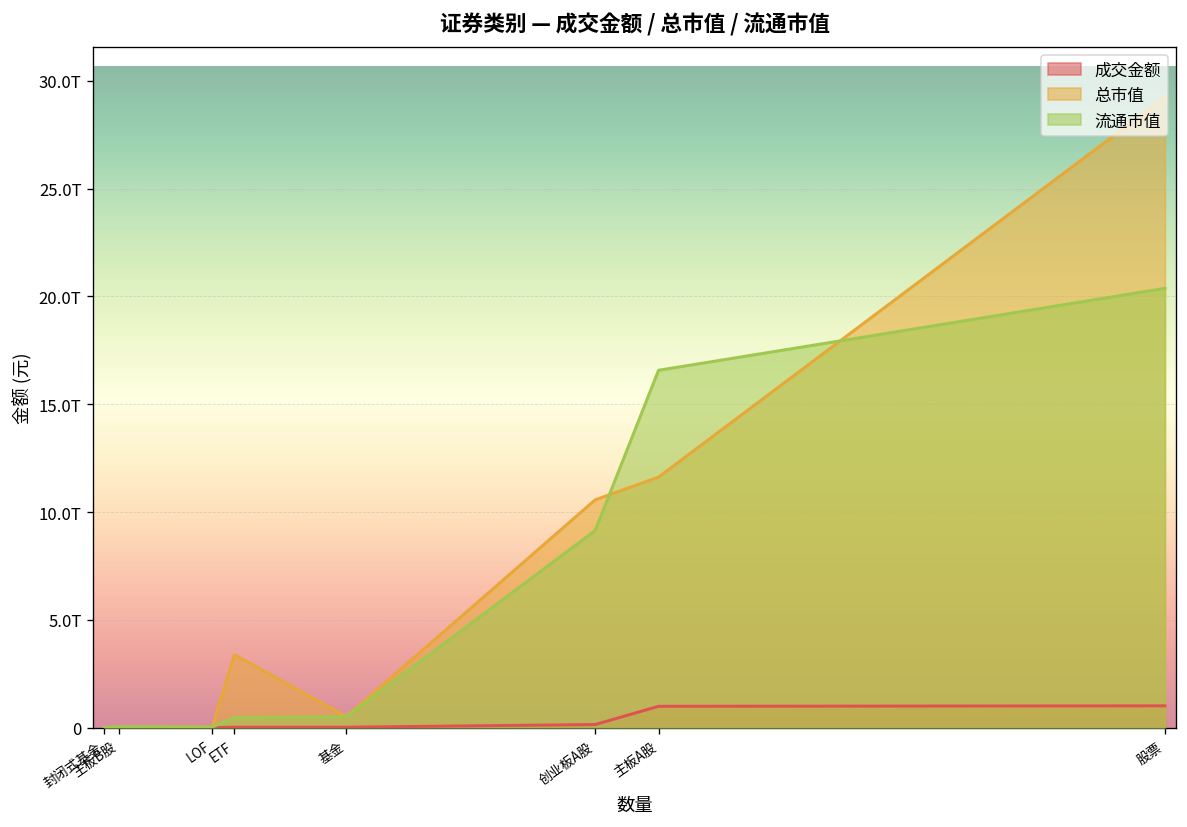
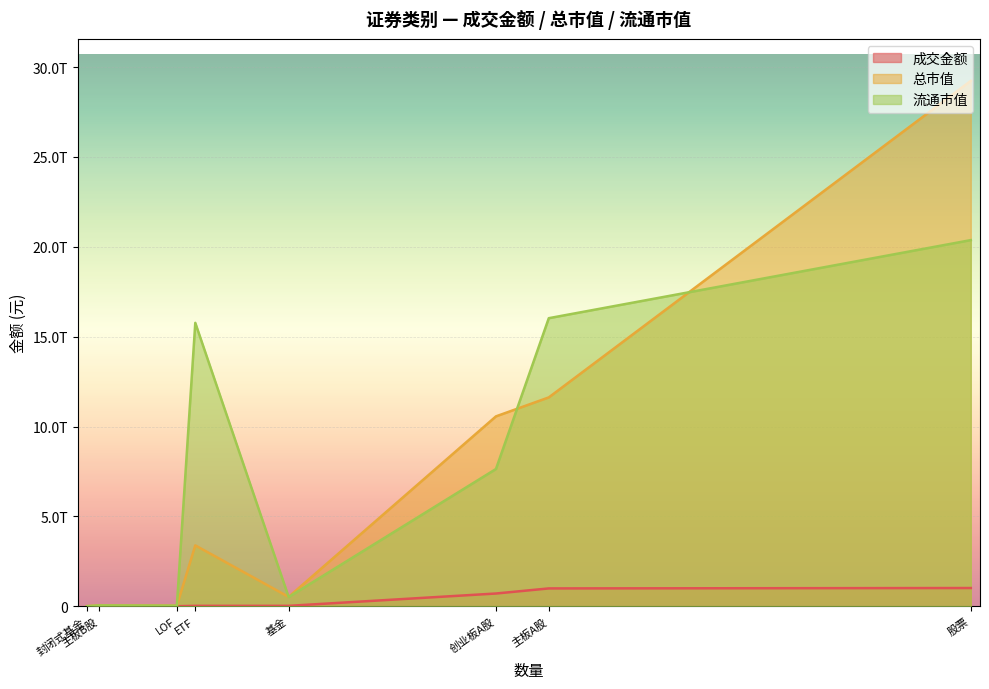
  {
    "成交金额": {
      "ETF": "0.0T",
      "基金": "0.0T",
-     "创业板A股": "0.1T",
+     "创业板A股": "0.7T",
      "主板A股": "1.0T",
      "股票": "1.0T"
    },
    "总市值": {
      "ETF": "3.4T",
      "创业板A股": "10.6T",
      "主板A股": "11.6T"
    },
    "流通市值": {
-     "ETF": "0.5T",
-     "创业板A股": "9.1T",
-     "主板A股": "16.6T",
+     "ETF": "15.8T",
+     "创业板A股": "7.6T",
+     "主板A股": "16.0T",
      "股票": "20.4T"
    }
  }
